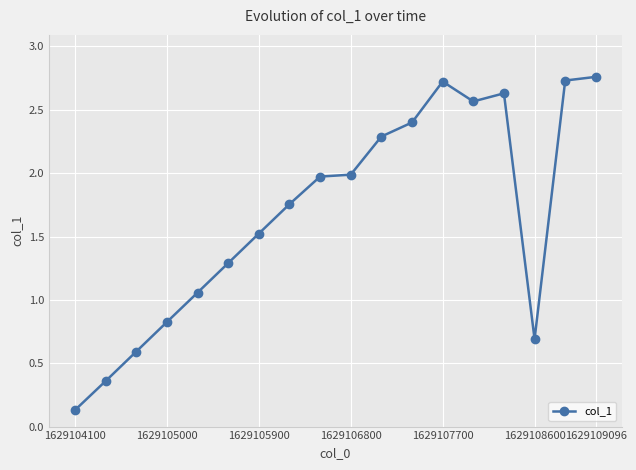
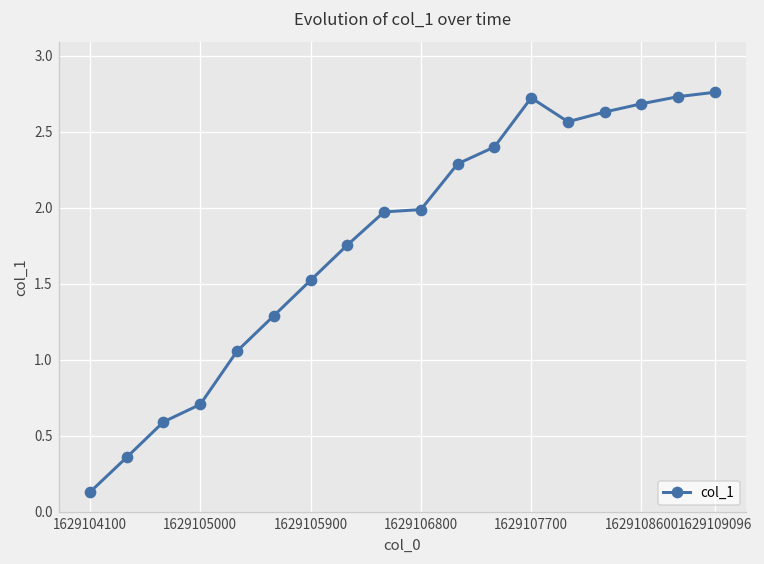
  {
    "1629104100": 0.13,
-   "1629105000": 0.83,
+   "1629105000": 0.71,
    "1629105900": 1.52,
    "1629106800": 1.99,
    "1629107700": 2.72,
-   "1629108600": 0.69,
+   "1629108600": 2.68,
    "1629109096": 2.76
  }
